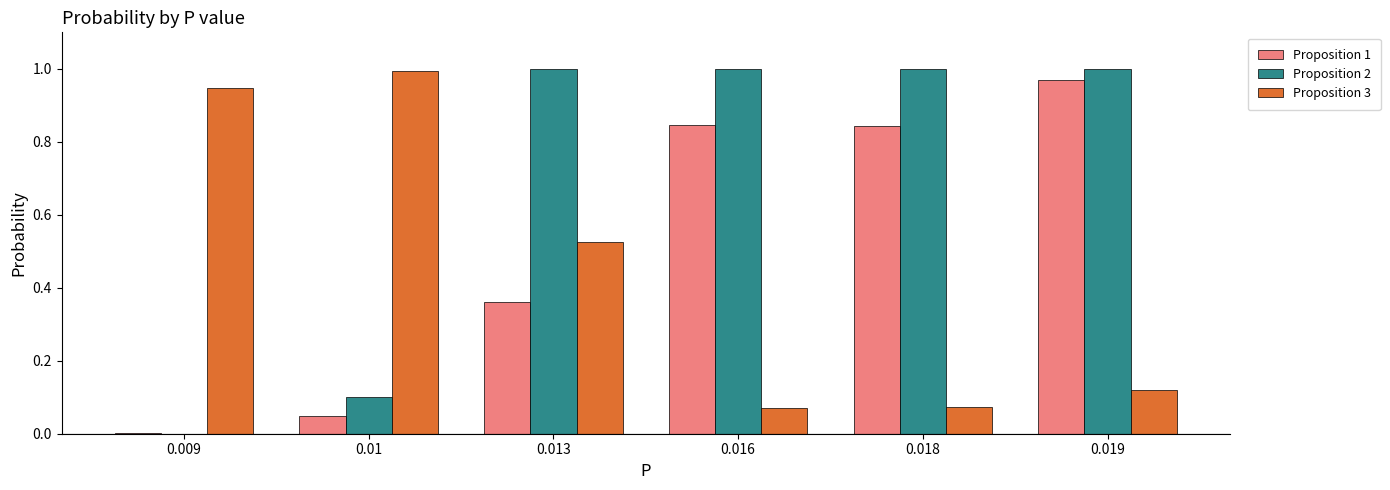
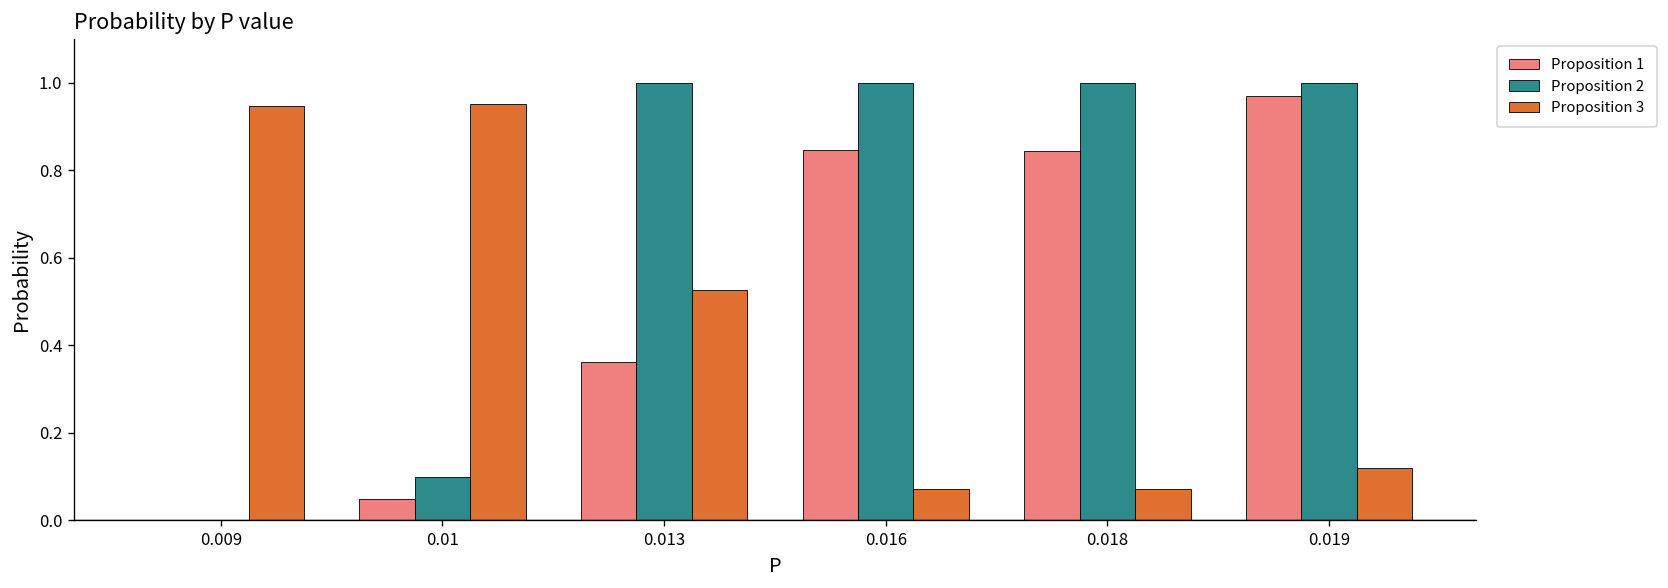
  {
    "Proposition 1": {
      "0.01": 0.05,
      "0.013": 0.36,
      "0.016": 0.85,
      "0.018": 0.84,
      "0.019": 0.97
    },
    "Proposition 2": {
      "0.009": 0.00,
      "0.01": 0.10,
      "0.013": 1.00,
      "0.016": 1.00,
      "0.018": 1.00,
      "0.019": 1.00
    },
    "Proposition 3": {
      "0.009": 0.95,
-     "0.01": 0.99,
+     "0.01": 0.95,
      "0.013": 0.53,
      "0.016": 0.07,
      "0.018": 0.07,
      "0.019": 0.12
    }
  }
